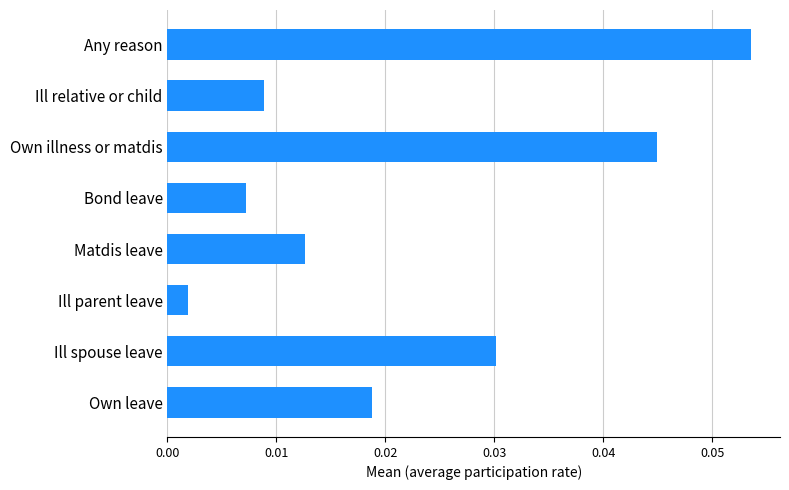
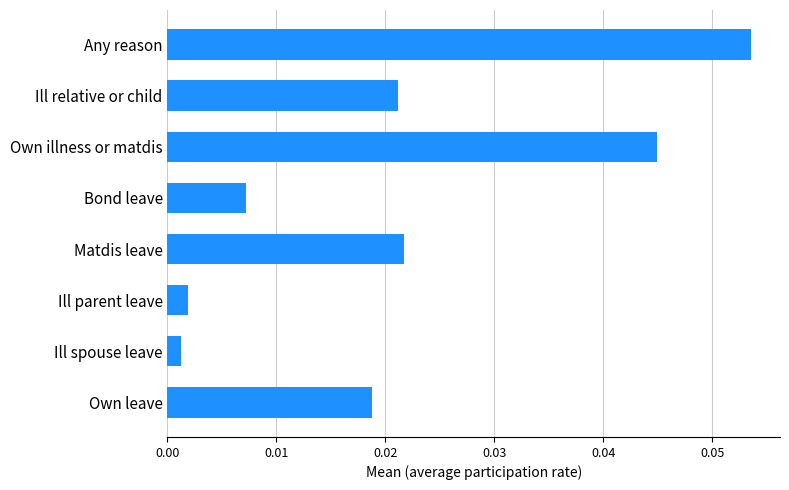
  {
    "Any reason": 0.0535,
-   "Ill relative or child": 0.0089,
+   "Ill relative or child": 0.0211,
    "Own illness or matdis": 0.0449,
    "Bond leave": 0.0072,
-   "Matdis leave": 0.0127,
+   "Matdis leave": 0.0217,
    "Ill parent leave": 0.0018,
-   "Ill spouse leave": 0.0301,
+   "Ill spouse leave": 0.0013,
    "Own leave": 0.0188
  }
